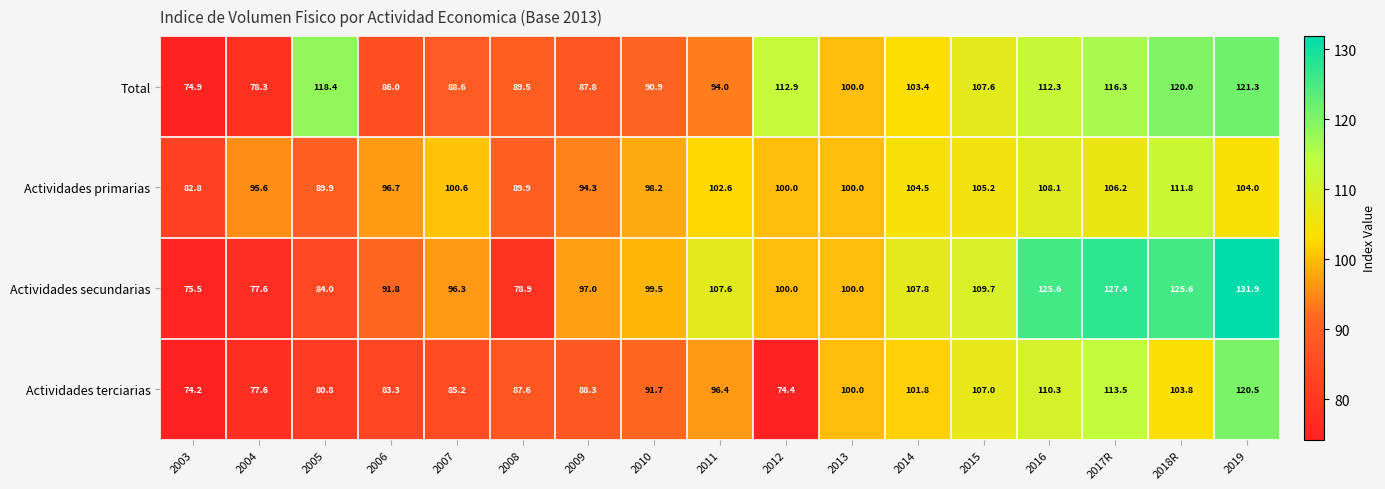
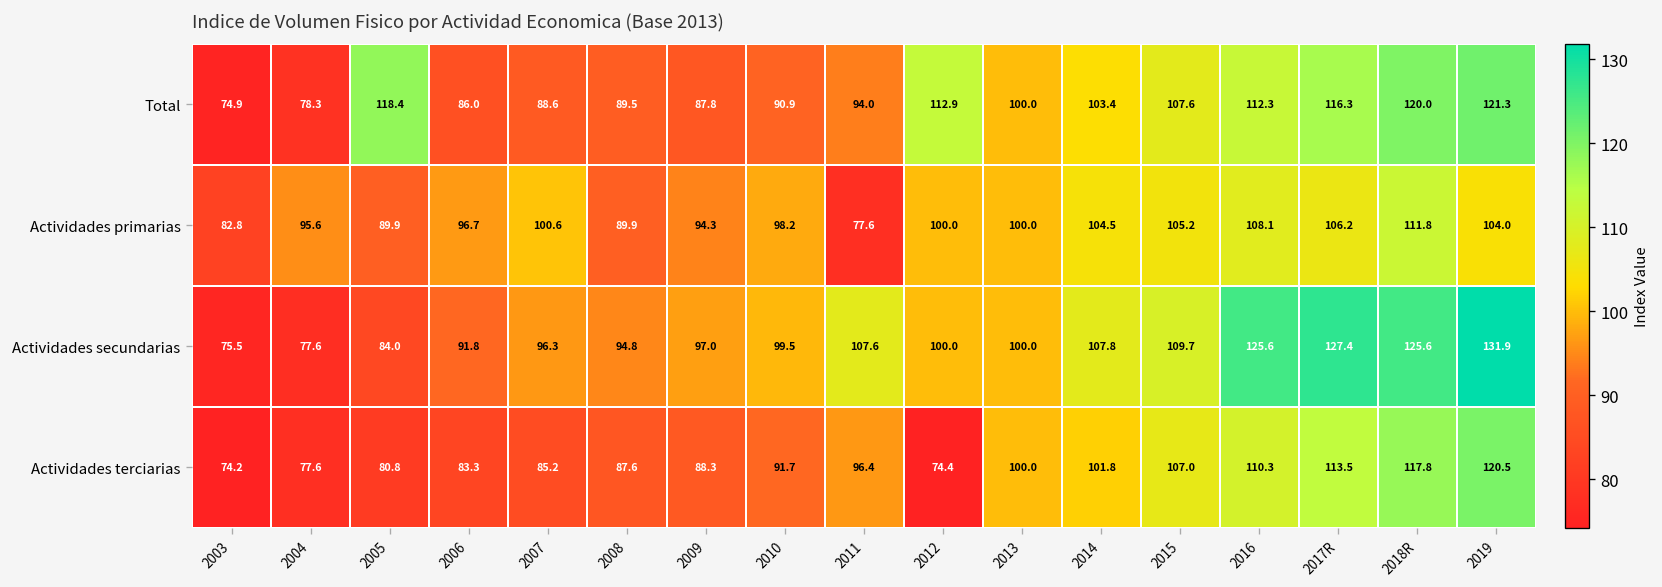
  {
    "Total": {
      "2003": 74.9,
      "2004": 78.3,
      "2005": 118.4,
      "2006": 86.0,
      "2007": 88.6,
      "2008": 89.5,
      "2009": 87.8,
      "2010": 90.9,
      "2011": 94.0,
      "2012": 112.9,
      "2013": 100.0,
      "2014": 103.4,
      "2015": 107.6,
      "2016": 112.3,
      "2017R": 116.3,
      "2018R": 120.0,
      "2019": 121.3
    },
    "Actividades primarias": {
      "2003": 82.8,
      "2004": 95.6,
      "2005": 89.9,
      "2006": 96.7,
      "2007": 100.6,
      "2008": 89.9,
      "2009": 94.3,
      "2010": 98.2,
-     "2011": 102.6,
+     "2011": 77.6,
      "2012": 100.0,
      "2013": 100.0,
      "2014": 104.5,
      "2015": 105.2,
      "2016": 108.1,
      "2017R": 106.2,
      "2018R": 111.8,
      "2019": 104.0
    },
    "Actividades secundarias": {
      "2003": 75.5,
      "2004": 77.6,
      "2005": 84.0,
      "2006": 91.8,
      "2007": 96.3,
-     "2008": 78.9,
+     "2008": 94.8,
      "2009": 97.0,
      "2010": 99.5,
      "2011": 107.6,
      "2012": 100.0,
      "2013": 100.0,
      "2014": 107.8,
      "2015": 109.7,
      "2016": 125.6,
      "2017R": 127.4,
      "2018R": 125.6,
      "2019": 131.9
    },
    "Actividades terciarias": {
      "2003": 74.2,
      "2004": 77.6,
      "2005": 80.8,
      "2006": 83.3,
      "2007": 85.2,
      "2008": 87.6,
      "2009": 88.3,
      "2010": 91.7,
      "2011": 96.4,
      "2012": 74.4,
      "2013": 100.0,
      "2014": 101.8,
      "2015": 107.0,
      "2016": 110.3,
      "2017R": 113.5,
-     "2018R": 103.8,
+     "2018R": 117.8,
      "2019": 120.5
    }
  }
